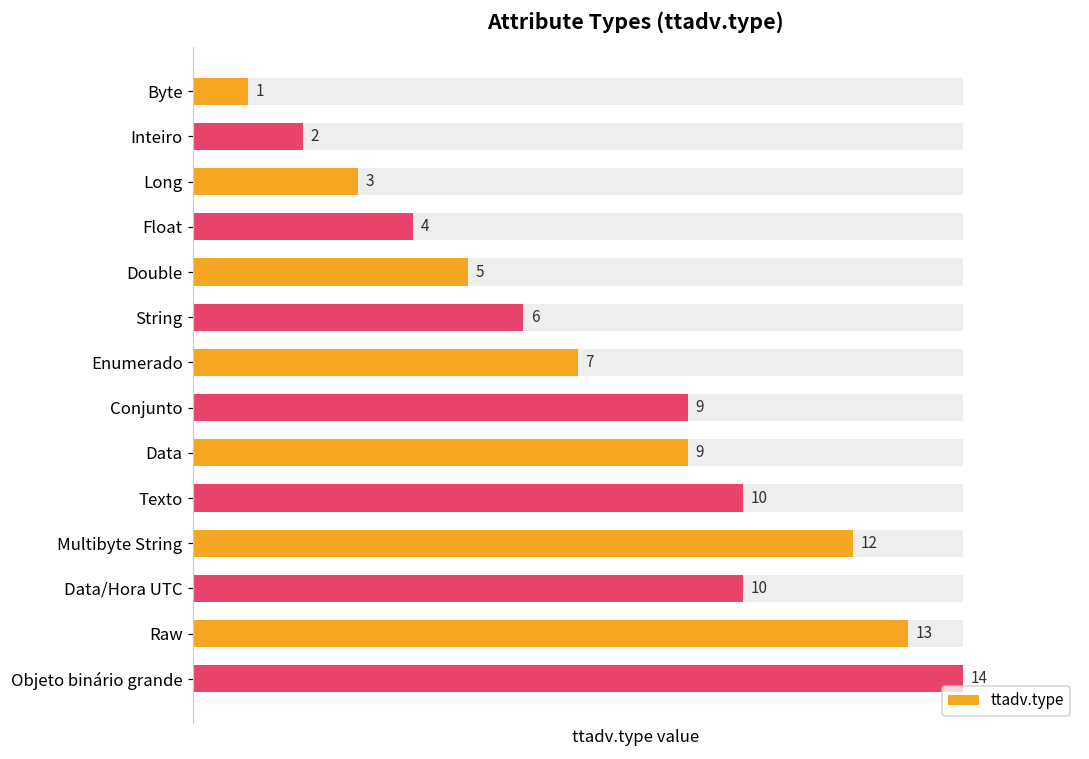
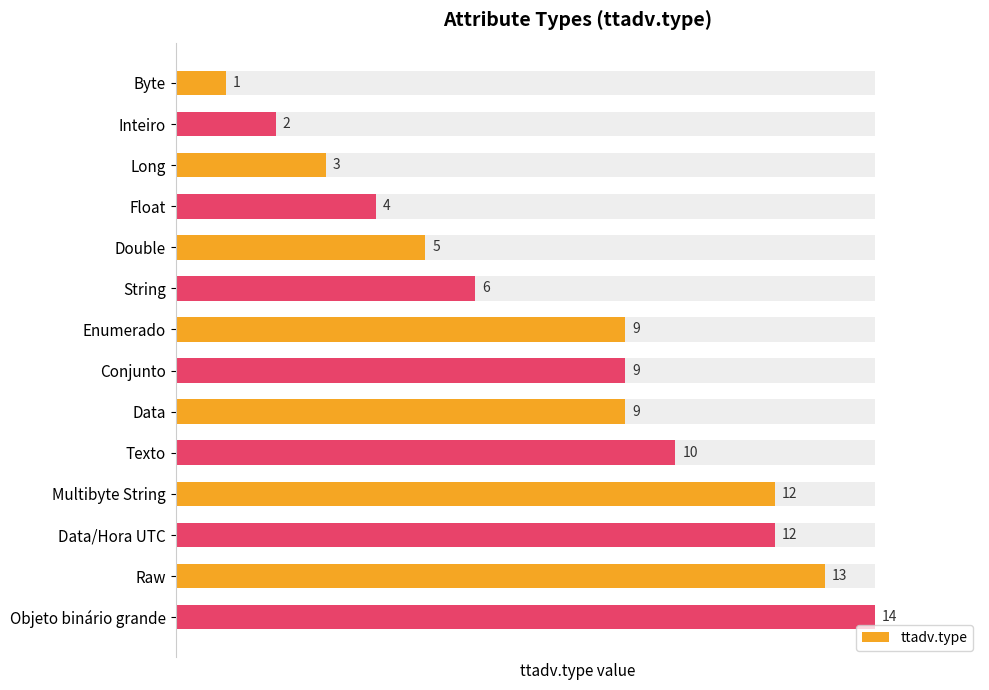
  {
    "ttadv.type": {
-     "Enumerado": 7,
-     "Data/Hora UTC": 10
+     "Enumerado": 9,
+     "Data/Hora UTC": 12
    }
  }
